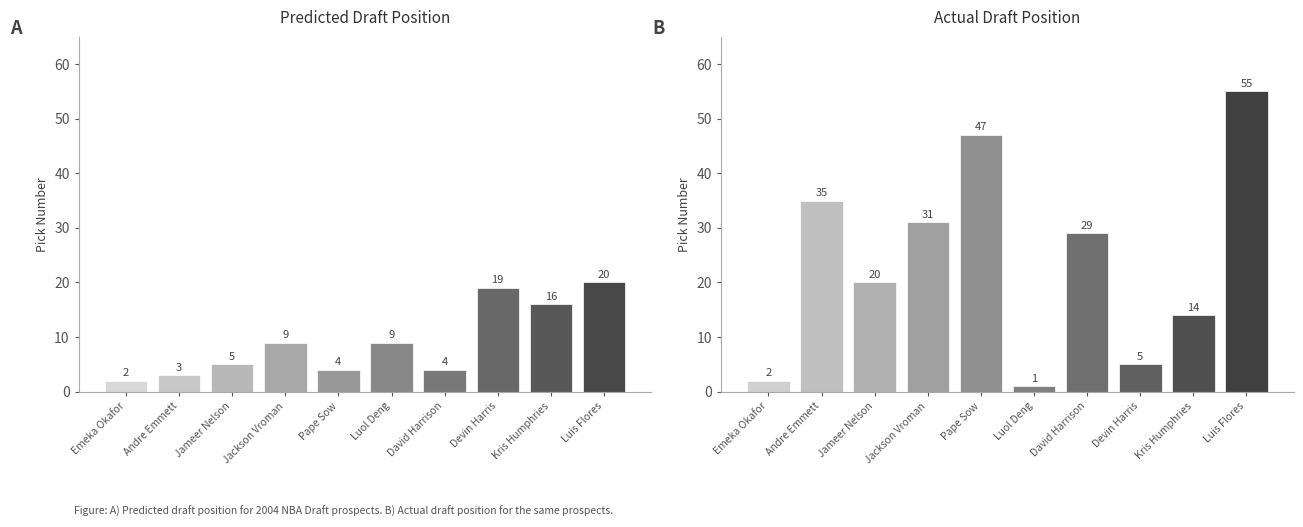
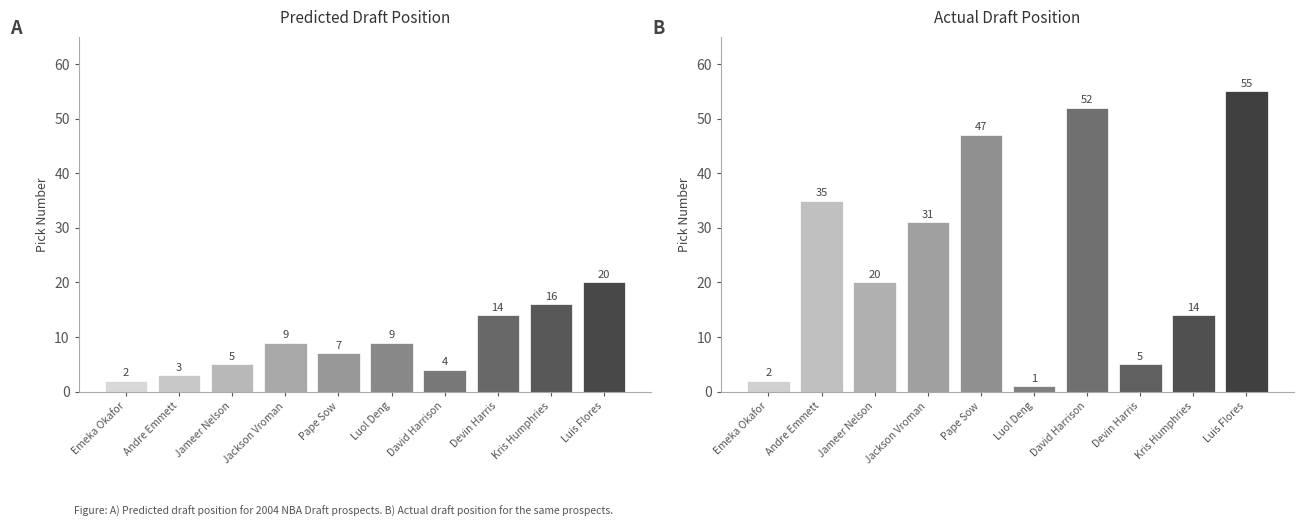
  {
    "Predicted Draft Position": {
      "Emeka Okafor": 2,
      "Andre Emmett": 3,
      "Jameer Nelson": 5,
      "Jackson Vroman": 9,
-     "Pape Sow": 4,
+     "Pape Sow": 7,
      "Luol Deng": 9,
      "David Harrison": 4,
-     "Devin Harris": 19,
+     "Devin Harris": 14,
      "Kris Humphries": 16,
      "Luis Flores": 20
    },
    "Actual Draft Position": {
      "Emeka Okafor": 2,
      "Andre Emmett": 35,
      "Jameer Nelson": 20,
      "Jackson Vroman": 31,
      "Pape Sow": 47,
      "Luol Deng": 1,
-     "David Harrison": 29,
+     "David Harrison": 52,
      "Devin Harris": 5,
      "Kris Humphries": 14,
      "Luis Flores": 55
    }
  }
